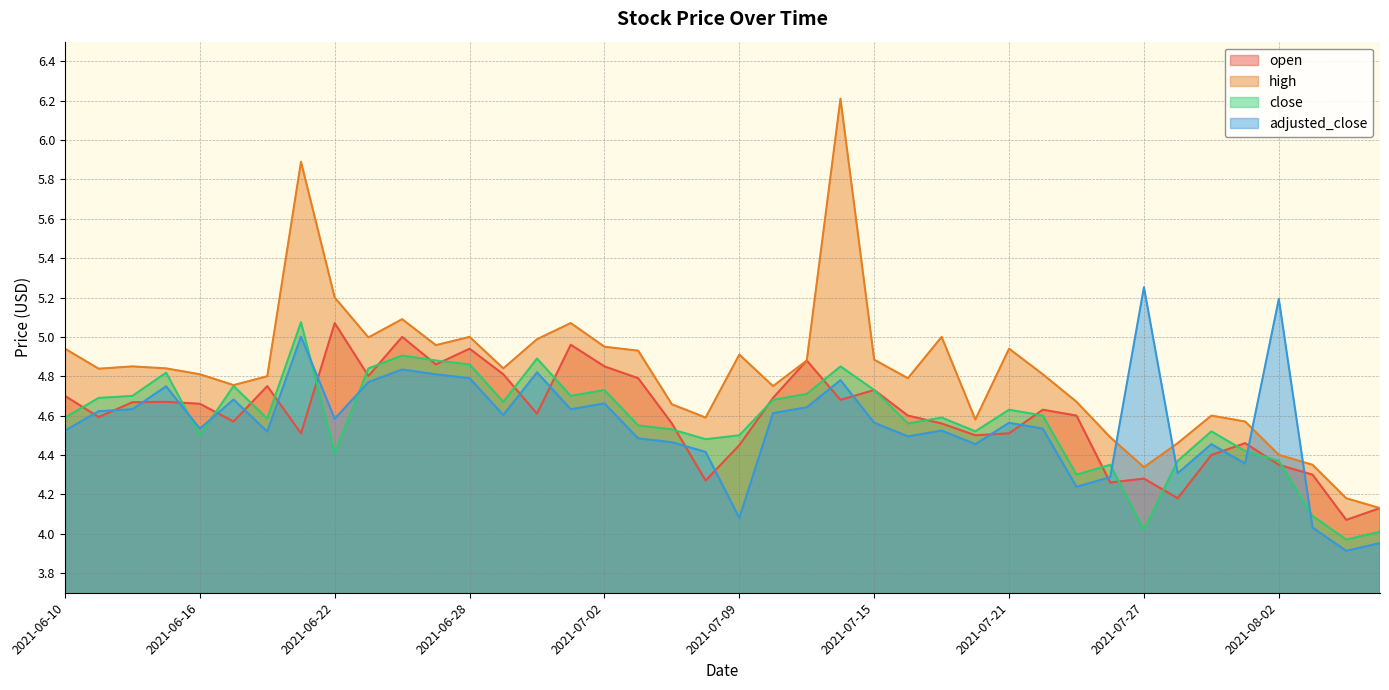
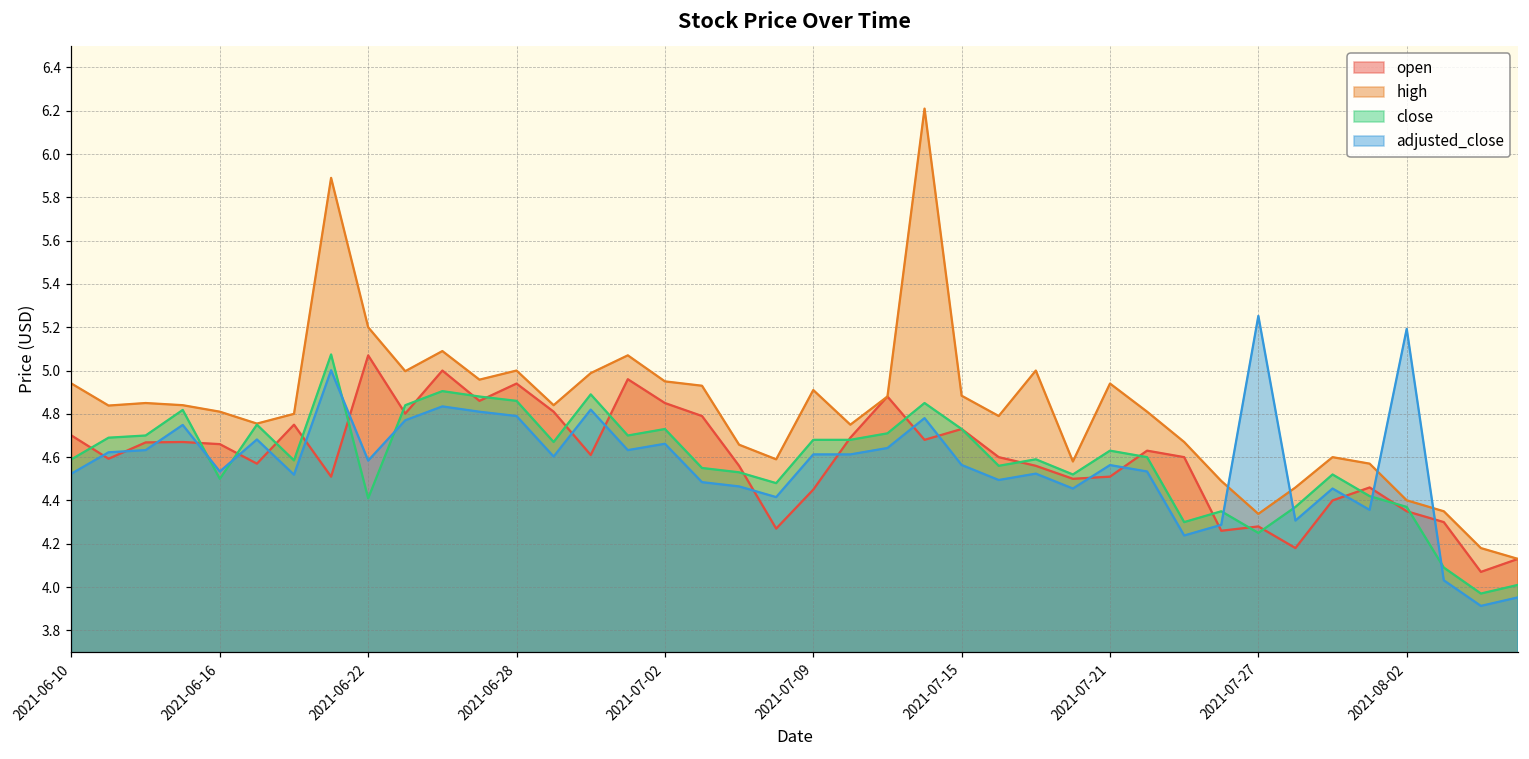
  {
    "close": {
      "2021-06-10": 4.59,
      "2021-06-16": 4.50,
      "2021-06-22": 4.41,
      "2021-06-28": 4.86,
      "2021-07-02": 4.73,
-     "2021-07-09": 4.50,
+     "2021-07-09": 4.68,
      "2021-07-21": 4.63,
-     "2021-07-27": 4.02,
+     "2021-07-27": 4.25,
      "2021-08-02": 4.37
    },
    "adjusted_close": {
      "2021-06-10": 4.52,
      "2021-06-16": 4.53,
      "2021-06-22": 4.58,
      "2021-06-28": 4.79,
      "2021-07-02": 4.66,
-     "2021-07-09": 4.08,
+     "2021-07-09": 4.61,
      "2021-07-15": 4.56,
      "2021-07-21": 4.56,
      "2021-07-27": 5.25,
      "2021-08-02": 5.19
    }
  }
